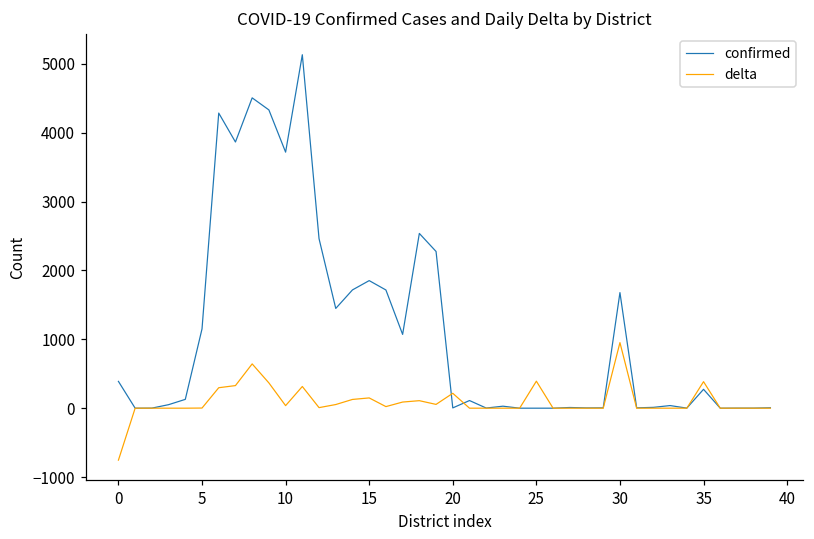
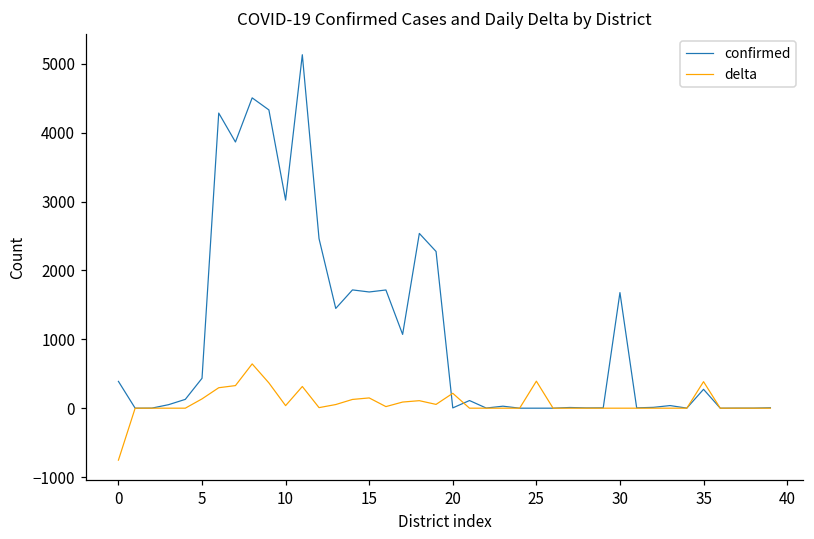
  {
    "confirmed": {
      "0": 400,
-     "5": 1200,
-     "10": 3700,
-     "15": 1900,
+     "5": 400,
+     "10": 3000,
+     "15": 1700,
      "20": 0,
      "25": 0,
      "30": 1700,
      "35": 300
    },
    "delta": {
      "0": -800,
-     "5": 0,
+     "5": 100,
      "10": 0,
      "15": 100,
      "20": 200,
      "25": 400,
-     "30": 1000,
+     "30": 0,
      "35": 400
    }
  }
